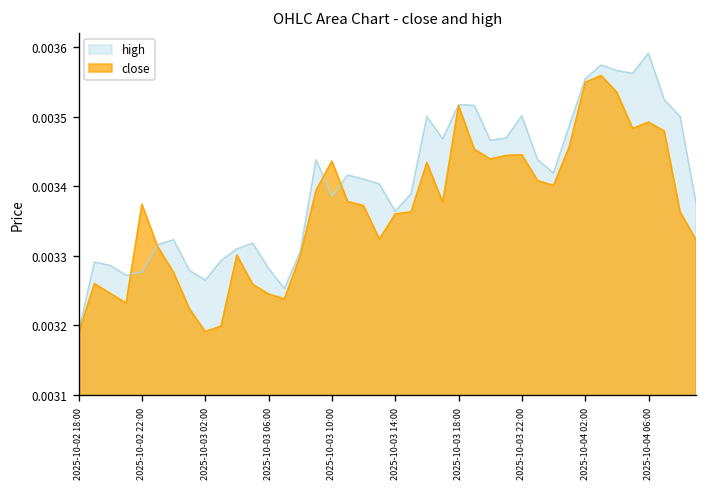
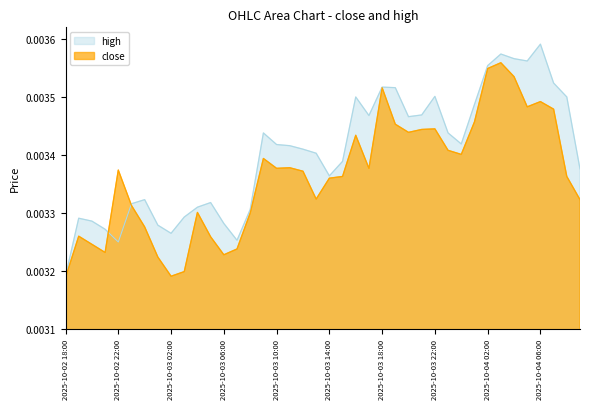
  {
    "high": {
-     "2025-10-02 22:00": 0.00328,
+     "2025-10-02 22:00": 0.00325,
      "2025-10-03 02:00": 0.00327,
      "2025-10-03 06:00": 0.00328,
-     "2025-10-03 10:00": 0.00339,
+     "2025-10-03 10:00": 0.00342,
      "2025-10-03 22:00": 0.00350,
      "2025-10-04 02:00": 0.00355,
      "2025-10-04 06:00": 0.00359
    },
    "close": {
      "2025-10-02 22:00": 0.00337,
      "2025-10-03 02:00": 0.00319,
-     "2025-10-03 06:00": 0.00325,
-     "2025-10-03 10:00": 0.00344,
+     "2025-10-03 06:00": 0.00323,
+     "2025-10-03 10:00": 0.00338,
      "2025-10-03 22:00": 0.00345,
      "2025-10-04 02:00": 0.00355,
      "2025-10-04 06:00": 0.00349
    }
  }
